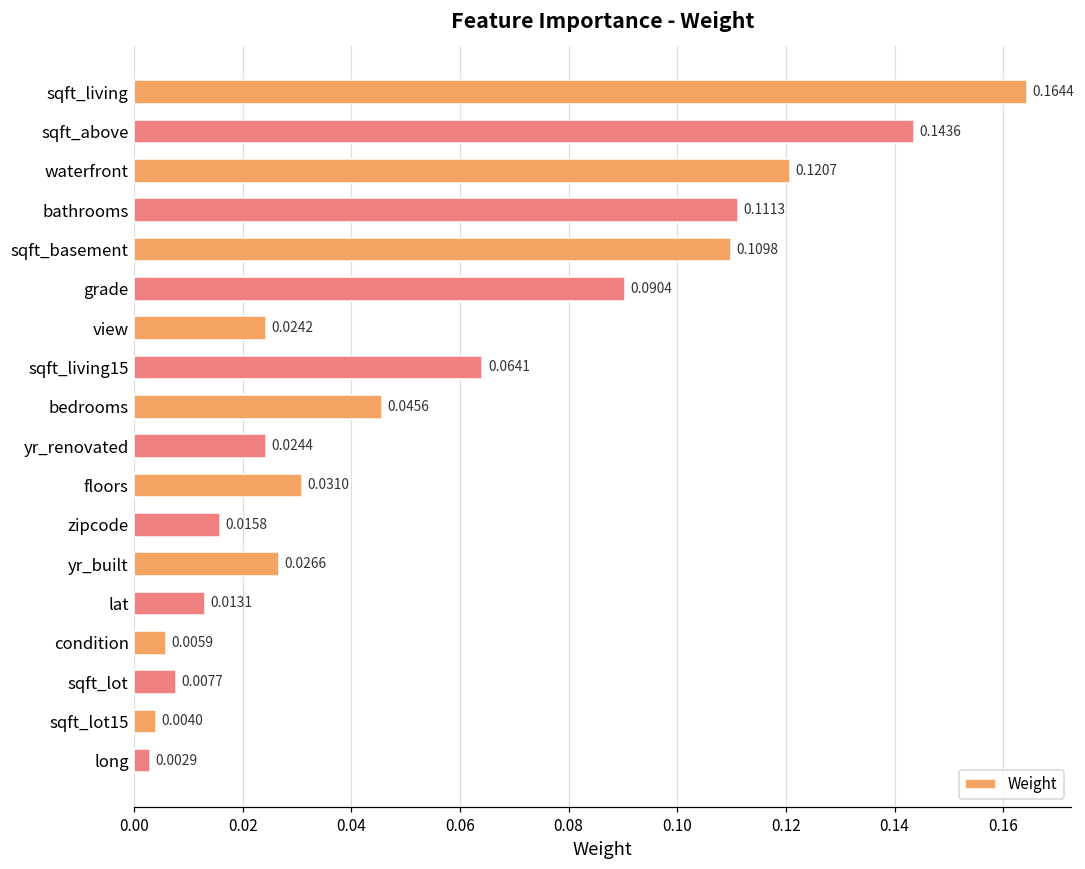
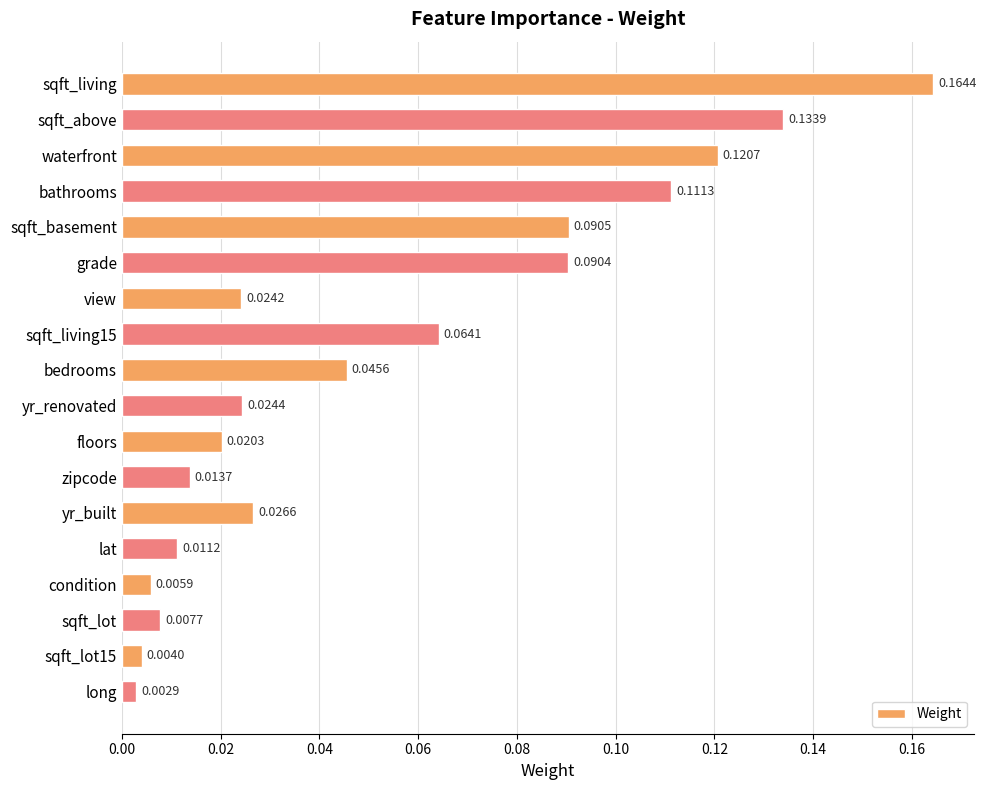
  {
    "sqft_living": 0.1644,
-   "sqft_above": 0.1436,
+   "sqft_above": 0.1339,
    "waterfront": 0.1207,
    "bathrooms": 0.1113,
-   "sqft_basement": 0.1098,
+   "sqft_basement": 0.0905,
    "grade": 0.0904,
    "view": 0.0242,
    "sqft_living15": 0.0641,
    "bedrooms": 0.0456,
    "yr_renovated": 0.0244,
-   "floors": 0.0310,
-   "zipcode": 0.0158,
+   "floors": 0.0203,
+   "zipcode": 0.0137,
    "yr_built": 0.0266,
-   "lat": 0.0131,
+   "lat": 0.0112,
    "condition": 0.0059,
    "sqft_lot": 0.0077,
    "sqft_lot15": 0.0040,
    "long": 0.0029
  }
